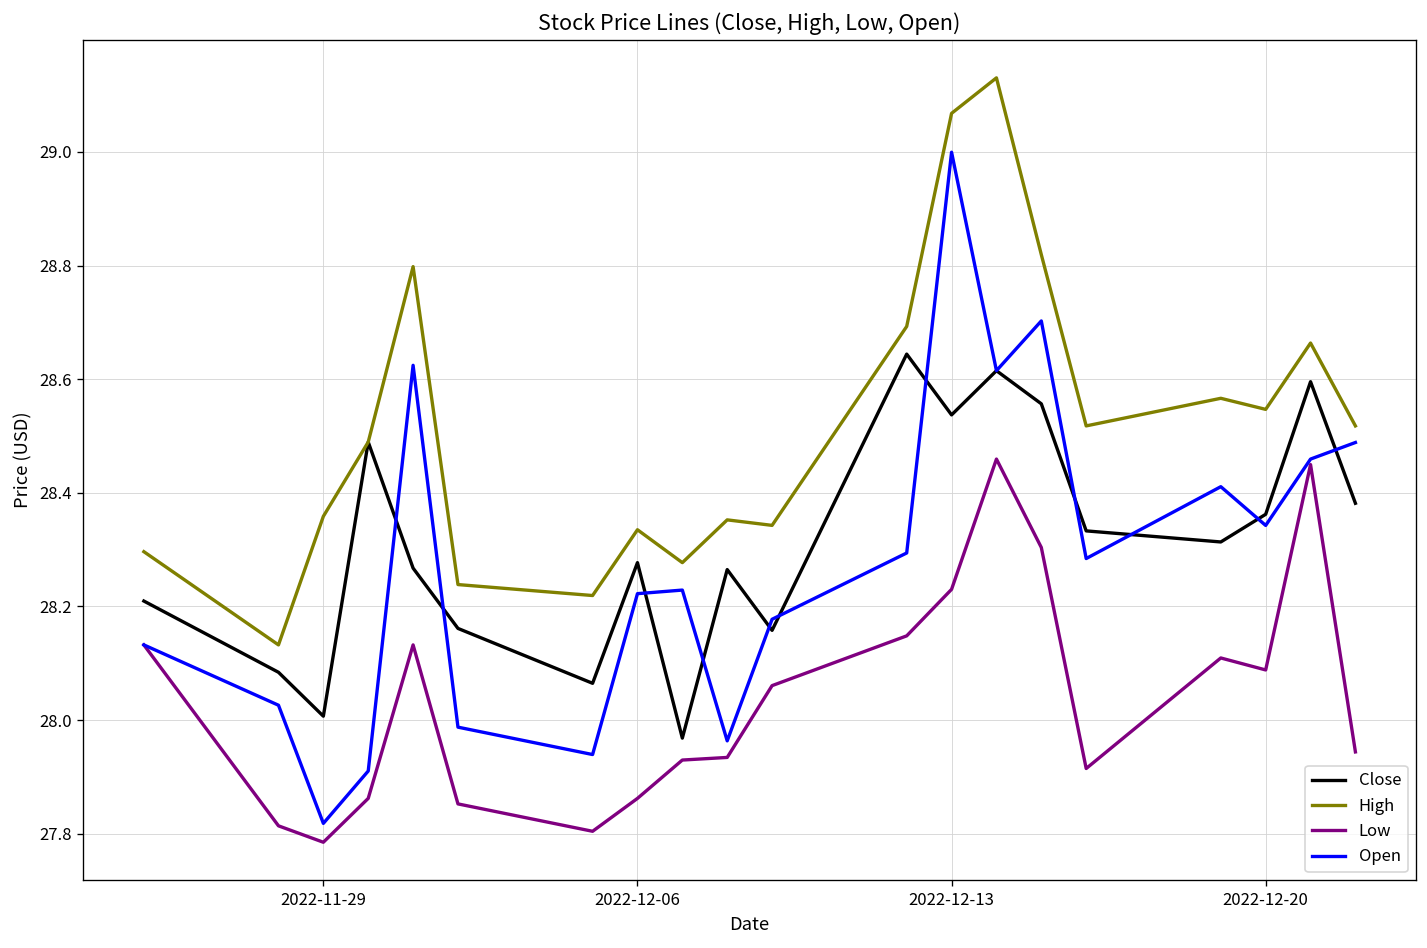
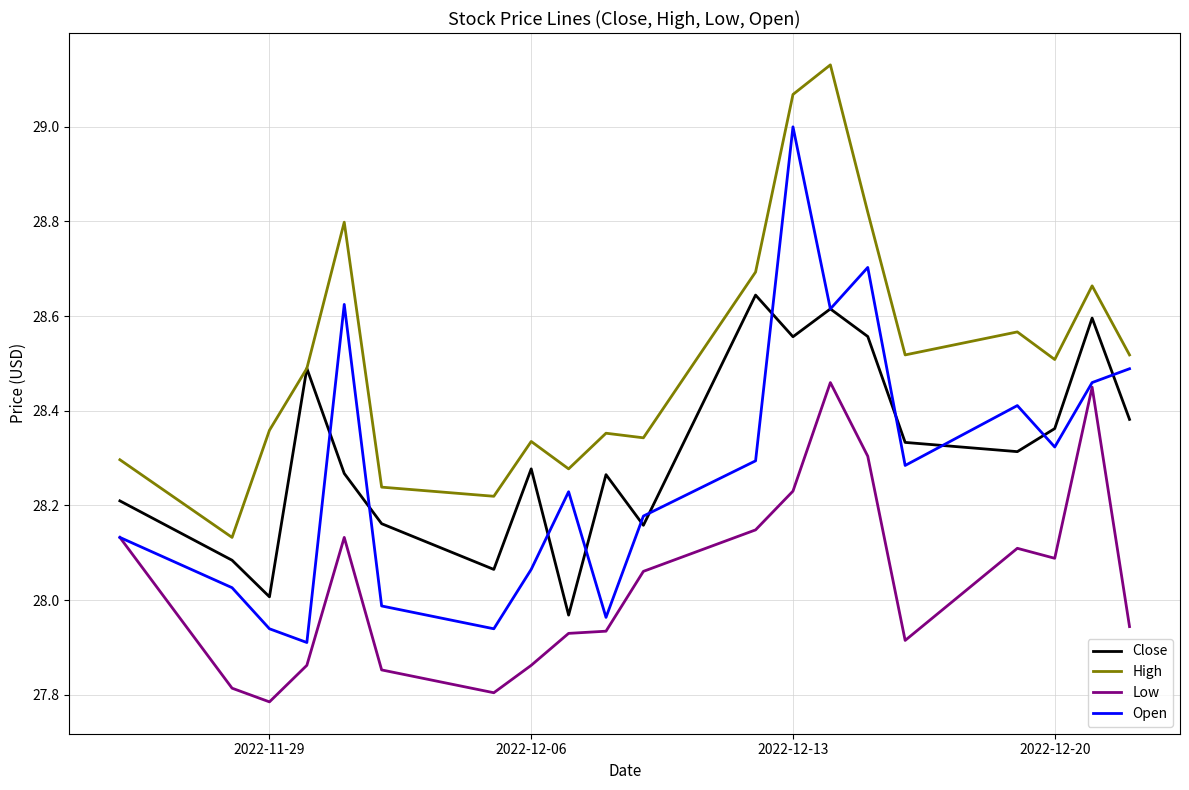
  {
    "Close": {
      "2022-11-29": 28.01,
      "2022-12-06": 28.28,
-     "2022-12-13": 28.54,
+     "2022-12-13": 28.56,
      "2022-12-20": 28.36
    },
    "High": {
      "2022-11-29": 28.36,
      "2022-12-06": 28.34,
      "2022-12-13": 29.07,
-     "2022-12-20": 28.55
+     "2022-12-20": 28.51
    },
    "Low": {
      "2022-11-29": 27.78,
      "2022-12-06": 27.86,
      "2022-12-13": 28.23,
      "2022-12-20": 28.09
    },
    "Open": {
-     "2022-11-29": 27.82,
-     "2022-12-06": 28.22,
+     "2022-11-29": 27.94,
+     "2022-12-06": 28.06,
      "2022-12-13": 29.00,
-     "2022-12-20": 28.34
+     "2022-12-20": 28.32
    }
  }
